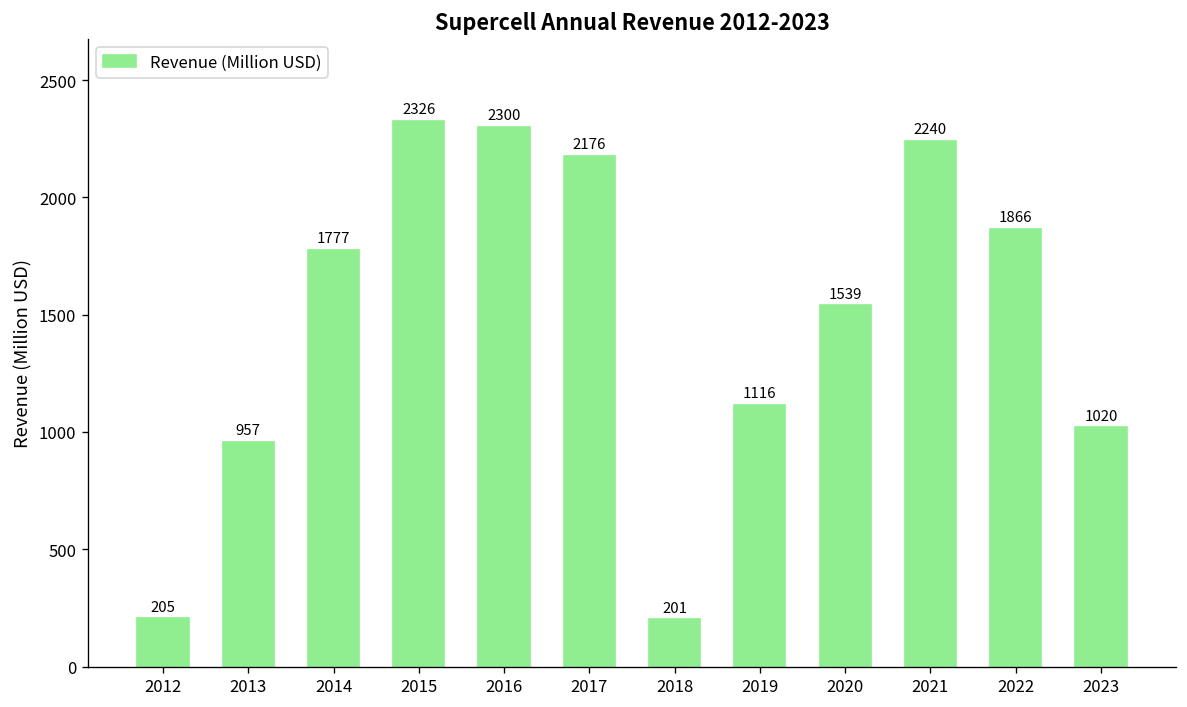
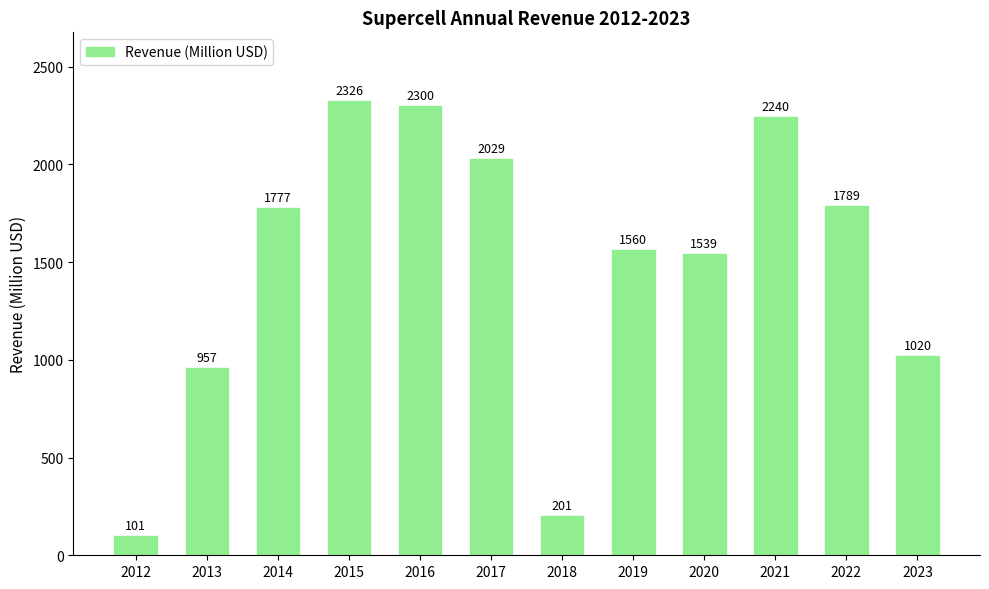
  {
-   "2012": 205,
+   "2012": 101,
    "2013": 957,
    "2014": 1777,
    "2015": 2326,
    "2016": 2300,
-   "2017": 2176,
+   "2017": 2029,
    "2018": 201,
-   "2019": 1116,
+   "2019": 1560,
    "2020": 1539,
    "2021": 2240,
-   "2022": 1866,
+   "2022": 1789,
    "2023": 1020
  }
